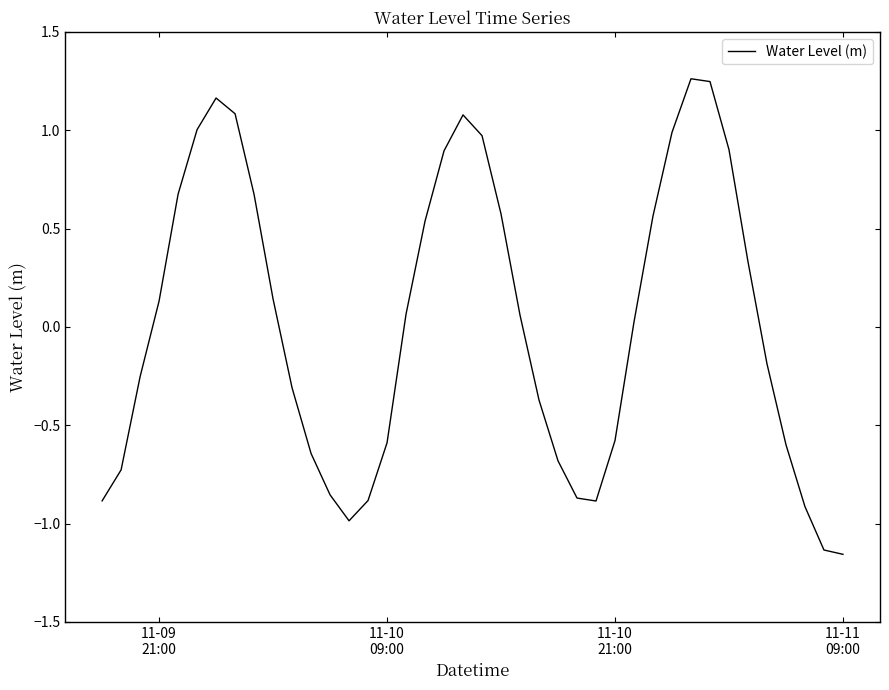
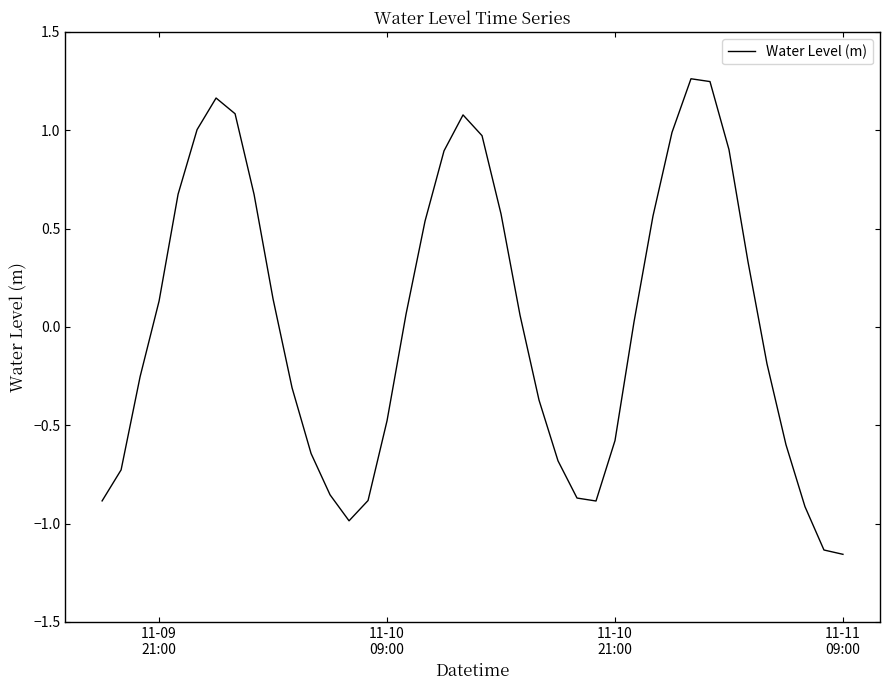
  {
    "11-09 21:00": 0.13,
-   "11-10 09:00": -0.59,
+   "11-10 09:00": -0.48,
    "11-10 21:00": -0.58,
    "11-11 09:00": -1.16
  }
